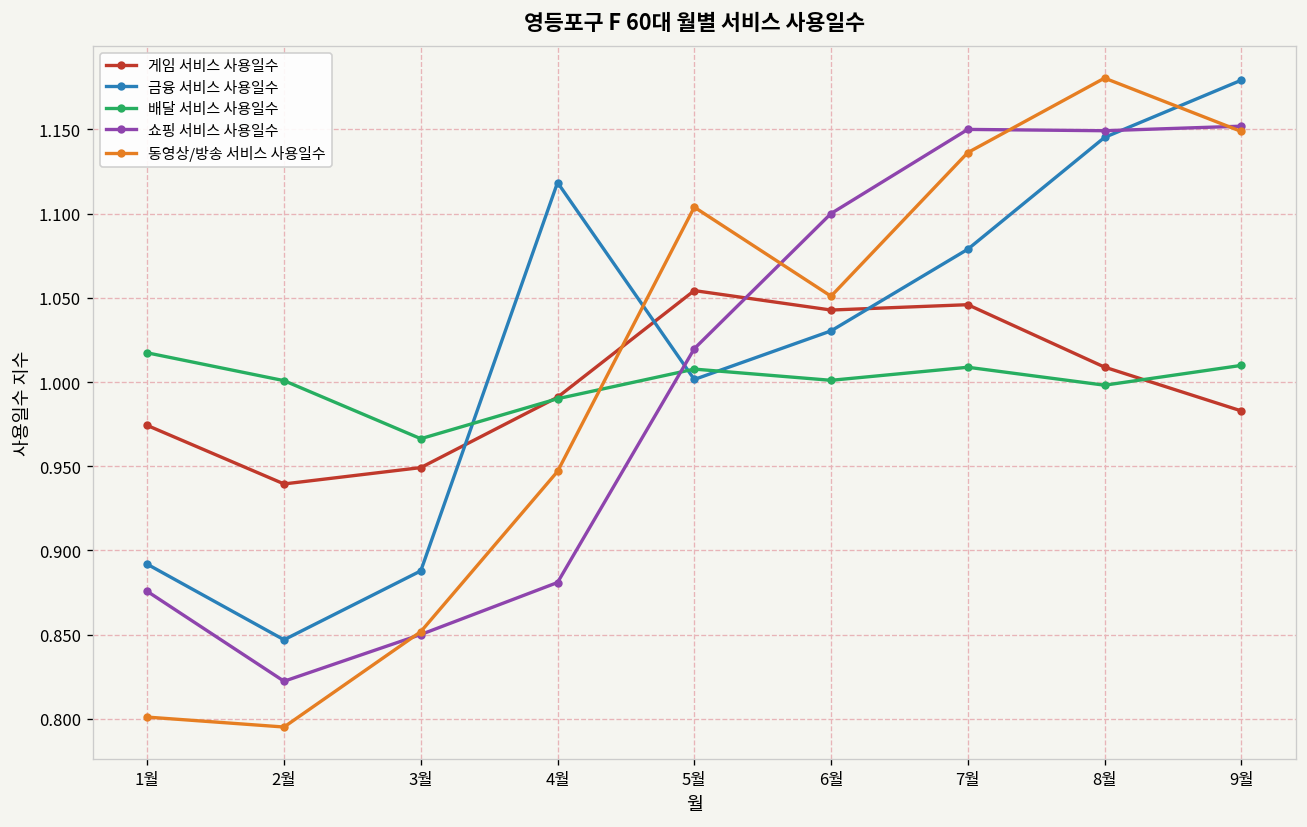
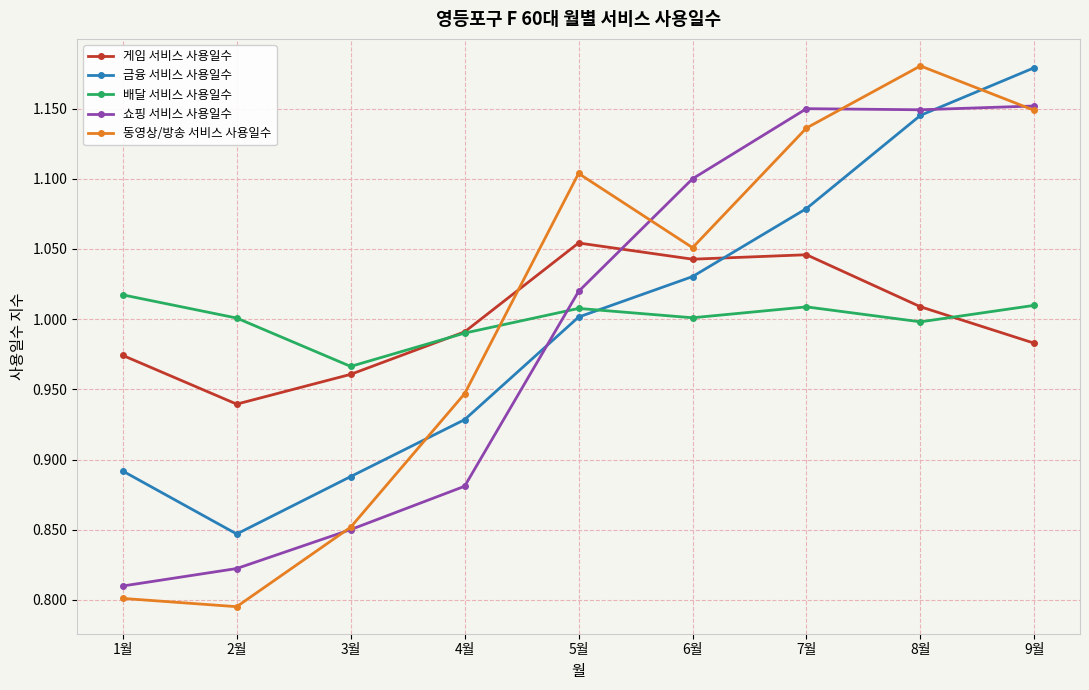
  {
    "게임 서비스 사용일수": {
      "1월": 0.974,
      "2월": 0.939,
-     "3월": 0.949,
+     "3월": 0.961,
      "5월": 1.054,
      "6월": 1.043,
      "7월": 1.046,
      "8월": 1.009,
      "9월": 0.983
    },
    "금융 서비스 사용일수": {
      "1월": 0.892,
      "2월": 0.847,
      "3월": 0.888,
-     "4월": 1.118,
+     "4월": 0.928,
      "5월": 1.002,
      "6월": 1.030,
      "7월": 1.079,
      "8월": 1.145,
      "9월": 1.179
    },
    "배달 서비스 사용일수": {
      "1월": 1.017,
      "2월": 1.001,
      "3월": 0.966,
      "5월": 1.008,
      "6월": 1.001,
      "7월": 1.009,
      "8월": 0.998,
      "9월": 1.010
    },
    "쇼핑 서비스 사용일수": {
-     "1월": 0.876,
+     "1월": 0.810,
      "2월": 0.822,
      "4월": 0.881,
      "5월": 1.020,
      "6월": 1.100,
      "7월": 1.150,
      "8월": 1.149,
      "9월": 1.152
    },
    "동영상/방송 서비스 사용일수": {
      "1월": 0.801,
      "2월": 0.795,
      "4월": 0.947,
      "5월": 1.104,
      "6월": 1.051,
      "7월": 1.136,
      "8월": 1.180,
      "9월": 1.149
    }
  }
